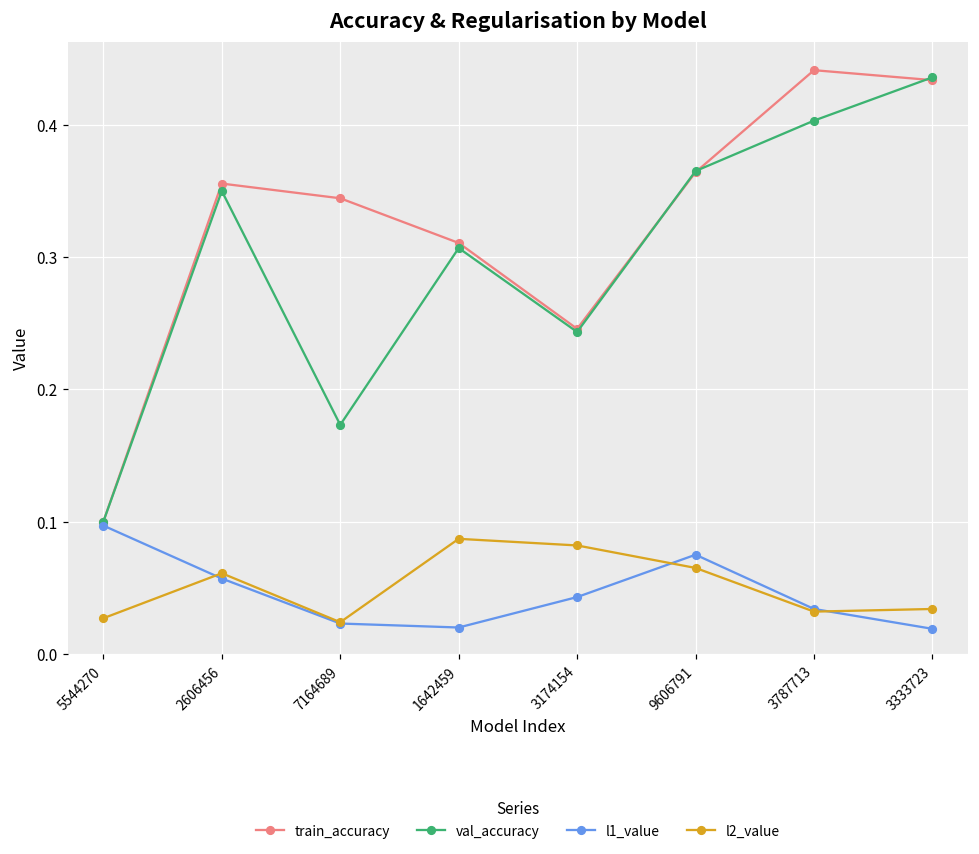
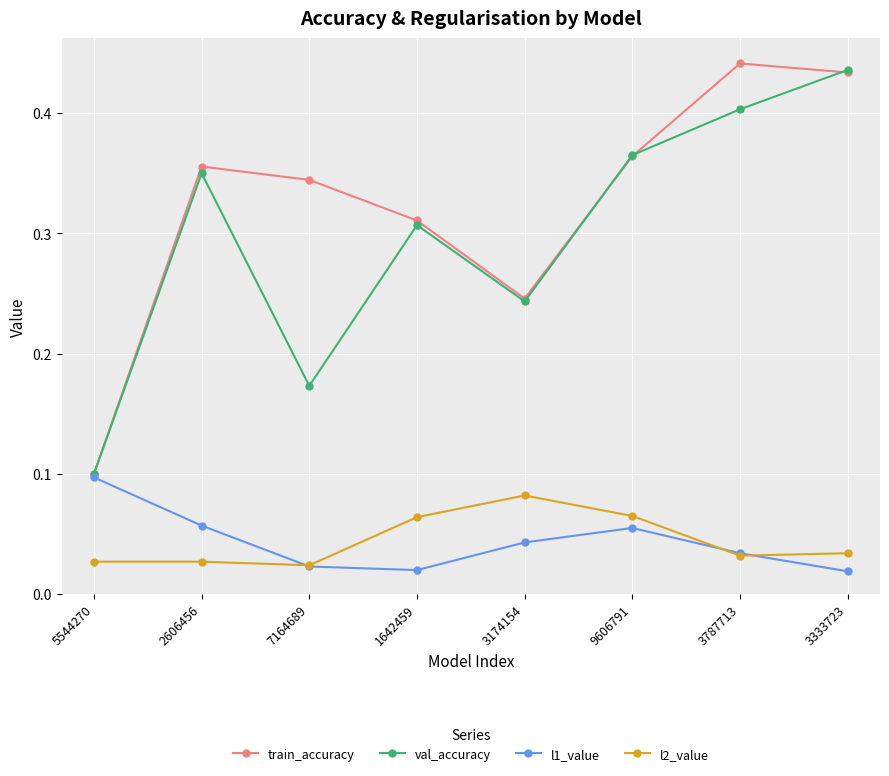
  {
    "train_accuracy": {
      "2606456": 0.355,
      "7164689": 0.344,
      "1642459": 0.311,
      "3174154": 0.246,
      "3787713": 0.441
    },
    "val_accuracy": {
      "2606456": 0.350,
      "7164689": 0.173,
      "1642459": 0.307,
      "3174154": 0.243,
      "3787713": 0.403
    },
    "l1_value": {
      "5544270": 0.097,
      "2606456": 0.057,
      "1642459": 0.020,
      "3174154": 0.043,
-     "9606791": 0.075,
+     "9606791": 0.055,
      "3333723": 0.019
    },
    "l2_value": {
      "5544270": 0.027,
-     "2606456": 0.061,
-     "1642459": 0.087,
+     "2606456": 0.027,
+     "1642459": 0.064,
      "3174154": 0.082,
      "9606791": 0.065,
      "3333723": 0.034
    }
  }
